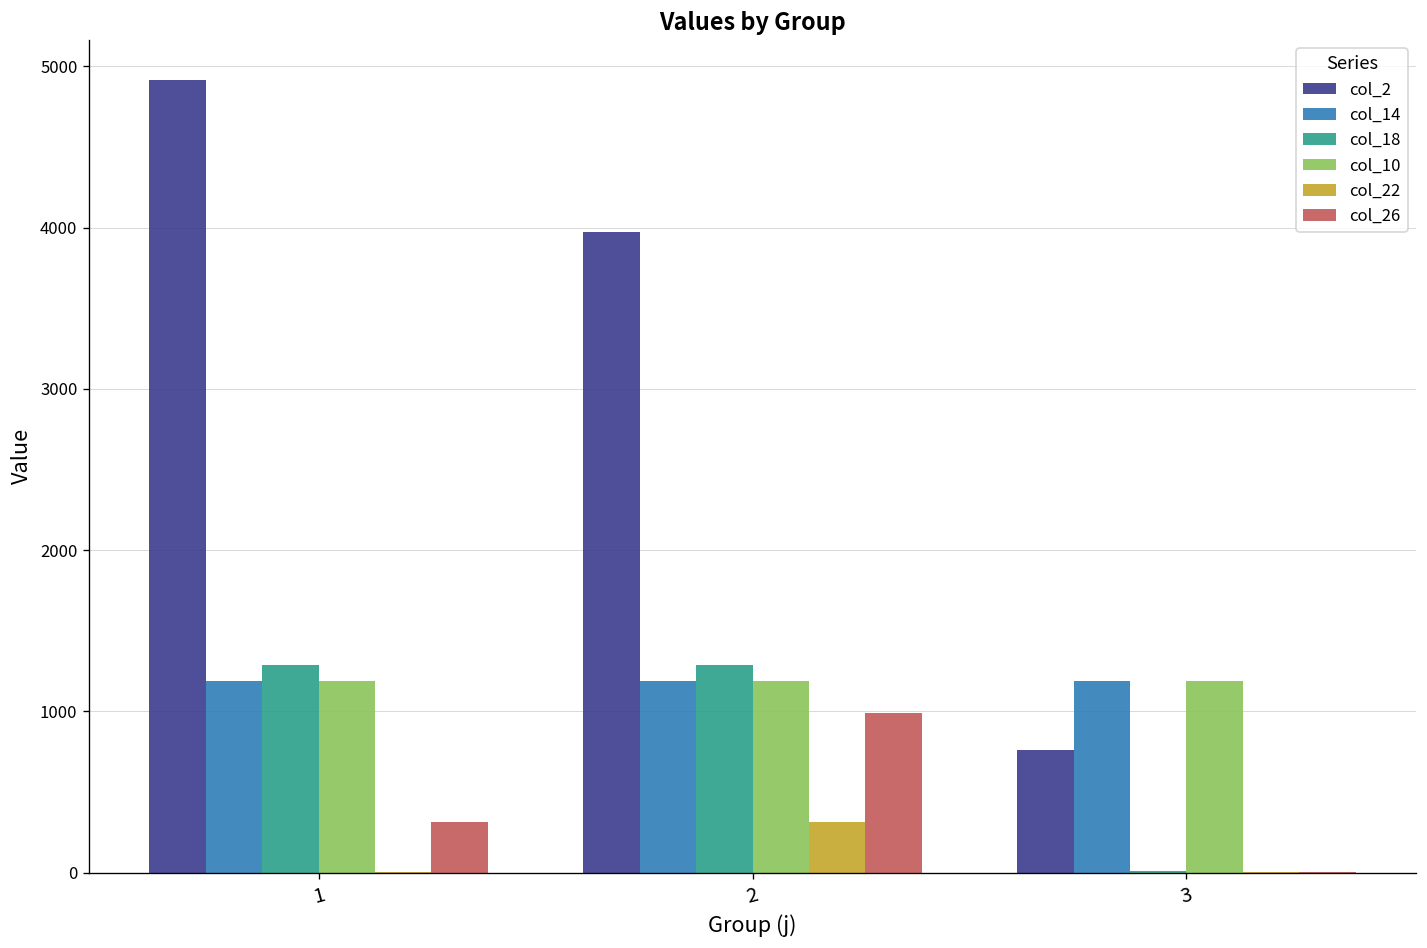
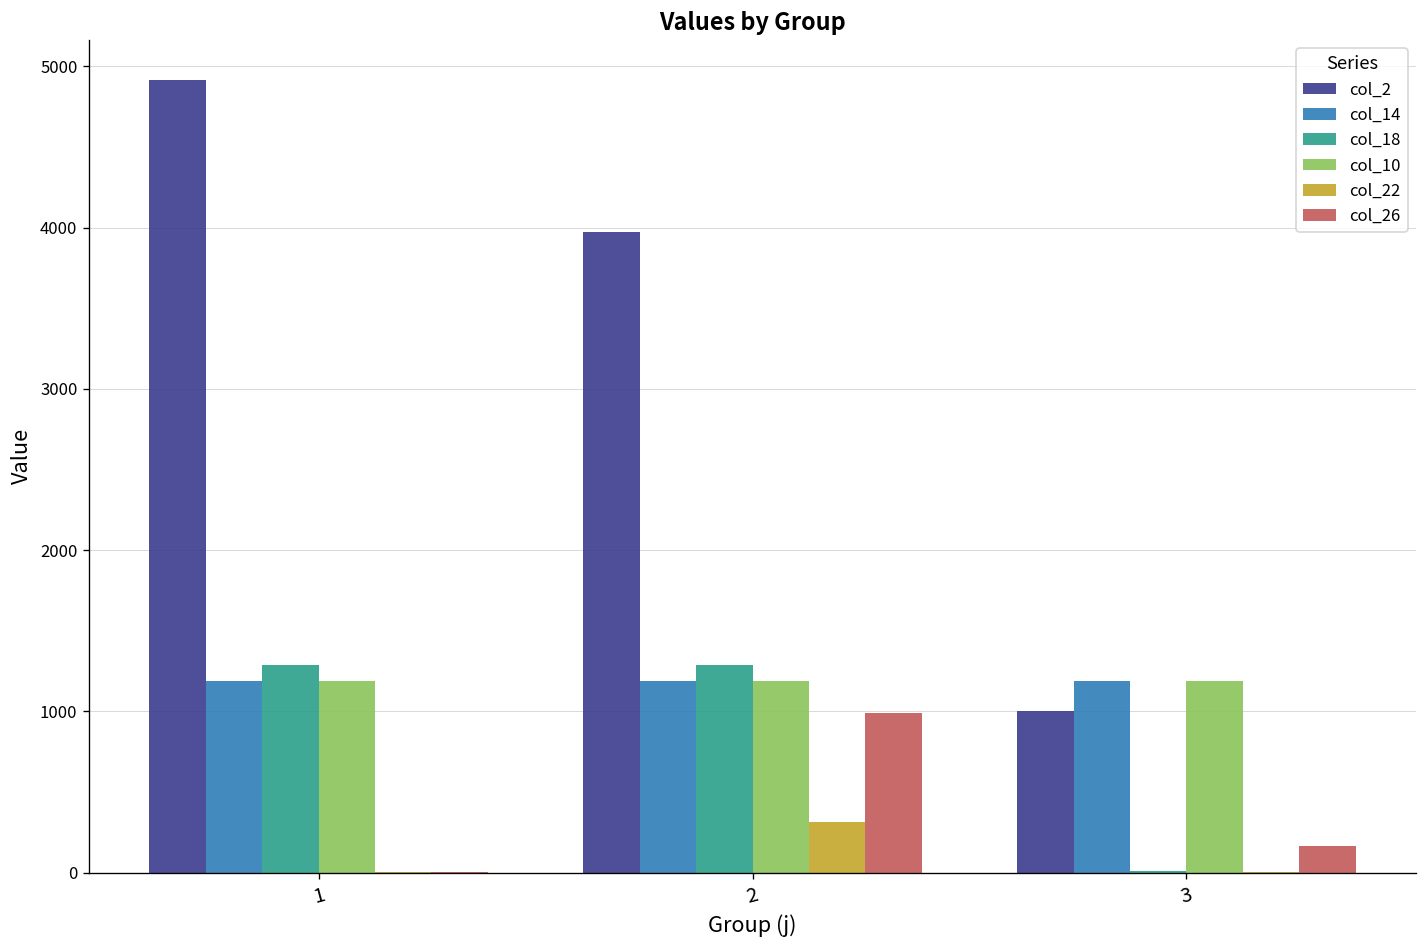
  {
    "col_2": {
      "1": 4920,
      "2": 3970,
-     "3": 760
+     "3": 1000
    },
    "col_10": {
      "1": 1190,
      "2": 1190,
      "3": 1190
    },
    "col_22": {
      "2": 320
    },
    "col_26": {
-     "1": 320,
+     "1": 0,
      "2": 990,
-     "3": 0
+     "3": 170
    }
  }
